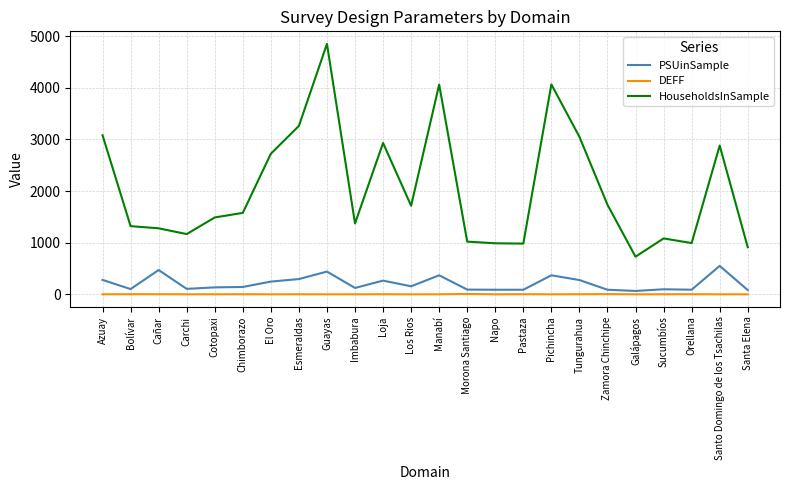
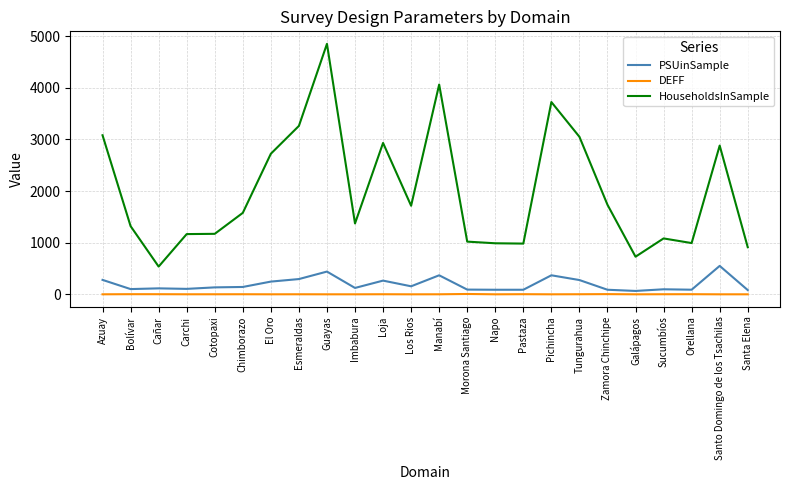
  {
    "PSUinSample": {
      "Azuay": 300,
      "Bolívar": 100,
-     "Cañar": 500,
+     "Cañar": 100,
      "Carchi": 100,
      "Cotopaxi": 100,
      "Chimborazo": 100,
      "El Oro": 200,
      "Esmeraldas": 300,
      "Guayas": 400,
      "Imbabura": 100,
      "Loja": 300,
      "Los Rios": 200,
      "Manabí": 400,
      "Morona Santiago": 100,
      "Napo": 100,
      "Pastaza": 100,
      "Pichincha": 400,
      "Tungurahua": 300,
      "Zamora Chinchipe": 100,
      "Galápagos": 100,
      "Sucumbíos": 100,
      "Orellana": 100,
      "Santo Domingo de los Tsachilas": 600,
      "Santa Elena": 100
    },
    "DEFF": {
      "Azuay": 0,
      "Bolívar": 0,
      "Cañar": 0,
      "Carchi": 0,
      "Cotopaxi": 0,
      "Chimborazo": 0,
      "El Oro": 0,
      "Esmeraldas": 0,
      "Guayas": 0,
      "Imbabura": 0,
      "Loja": 0,
      "Los Rios": 0,
      "Manabí": 0,
      "Morona Santiago": 0,
      "Napo": 0,
      "Pastaza": 0,
      "Pichincha": 0,
      "Tungurahua": 0,
      "Zamora Chinchipe": 0,
      "Galápagos": 0,
      "Sucumbíos": 0,
      "Orellana": 0,
      "Santo Domingo de los Tsachilas": 0,
      "Santa Elena": 0
    },
    "HouseholdsInSample": {
      "Azuay": 3100,
      "Bolívar": 1300,
-     "Cañar": 1300,
+     "Cañar": 500,
      "Carchi": 1200,
-     "Cotopaxi": 1500,
+     "Cotopaxi": 1200,
      "Chimborazo": 1600,
      "El Oro": 2700,
      "Esmeraldas": 3300,
      "Guayas": 4900,
      "Imbabura": 1400,
      "Loja": 2900,
      "Los Rios": 1700,
      "Manabí": 4100,
      "Morona Santiago": 1000,
      "Napo": 1000,
      "Pastaza": 1000,
-     "Pichincha": 4100,
+     "Pichincha": 3700,
      "Tungurahua": 3100,
      "Zamora Chinchipe": 1700,
      "Galápagos": 700,
      "Sucumbíos": 1100,
      "Orellana": 1000,
      "Santo Domingo de los Tsachilas": 2900,
      "Santa Elena": 900
    }
  }
